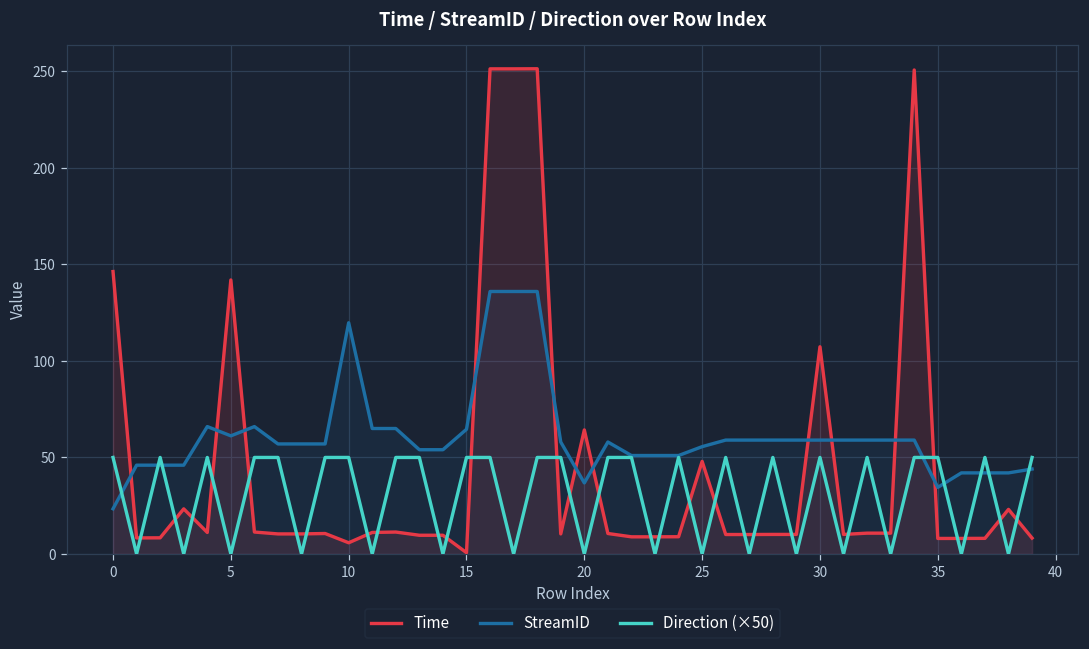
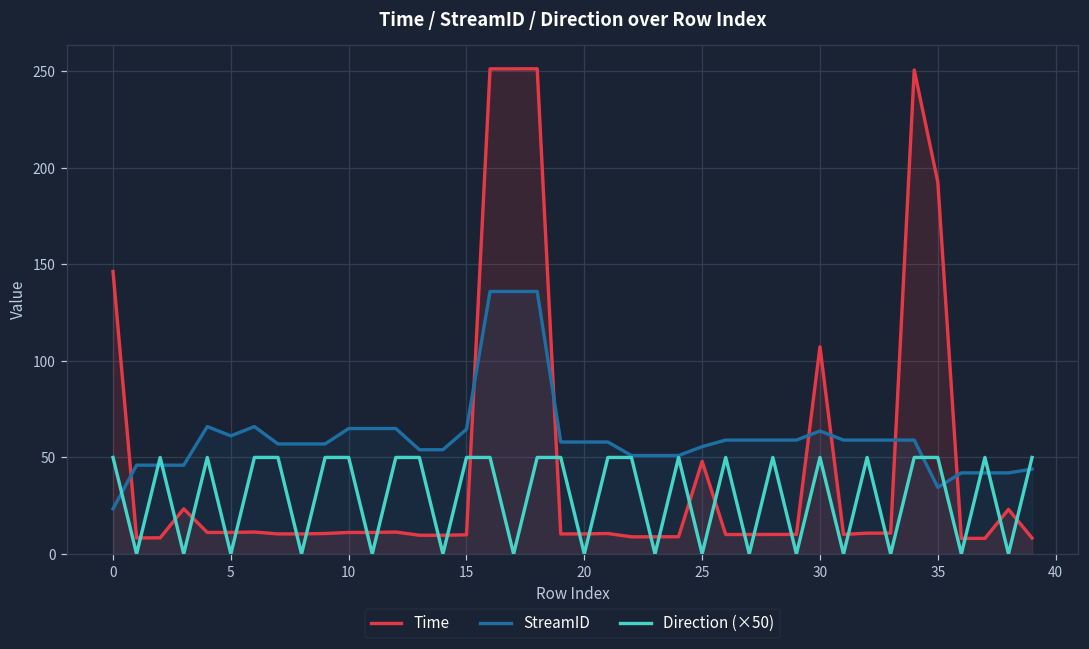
  {
    "Time": {
      "0": 146,
-     "5": 142,
-     "10": 6,
-     "15": 1,
-     "20": 64,
+     "5": 11,
+     "10": 11,
+     "15": 10,
+     "20": 10,
      "25": 48,
      "30": 107,
-     "35": 8
+     "35": 193
    },
    "StreamID": {
      "0": 23,
      "5": 61,
-     "10": 120,
+     "10": 65,
      "15": 65,
-     "20": 37,
+     "20": 58,
      "25": 56,
-     "30": 59,
+     "30": 64,
      "35": 35
    },
    "Direction (×50)": {
      "0": 50,
      "5": 0,
      "10": 50,
      "15": 50,
      "20": 0,
      "25": 0,
      "30": 50,
      "35": 50
    }
  }
